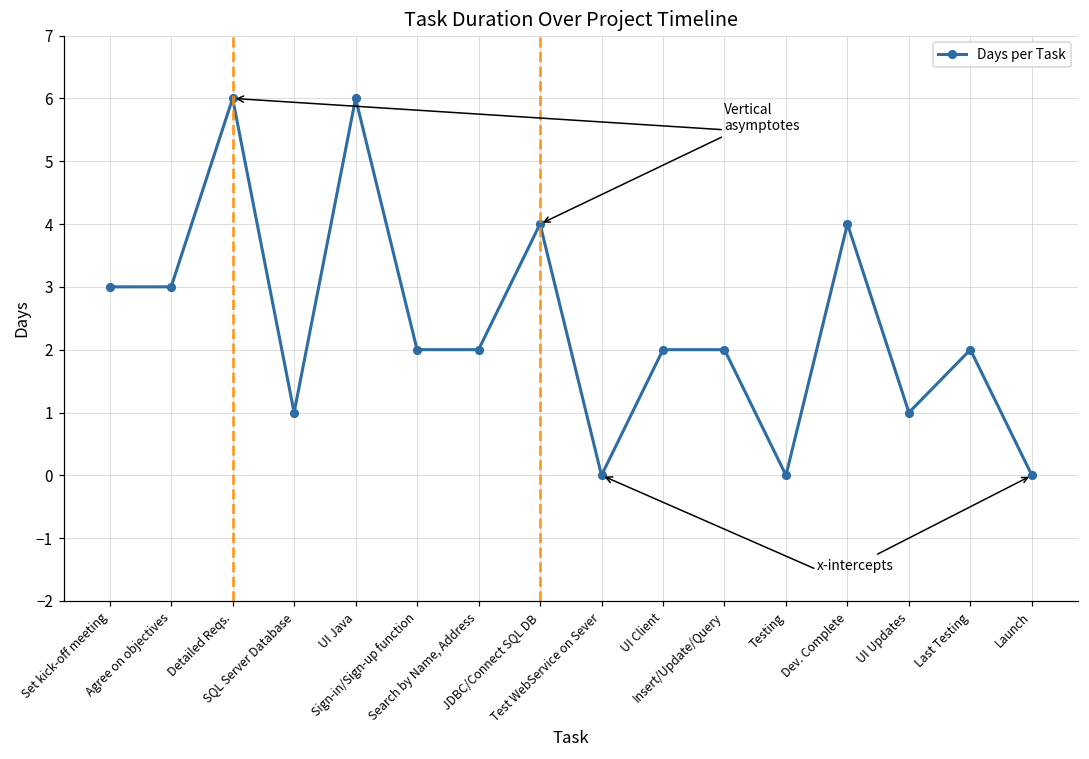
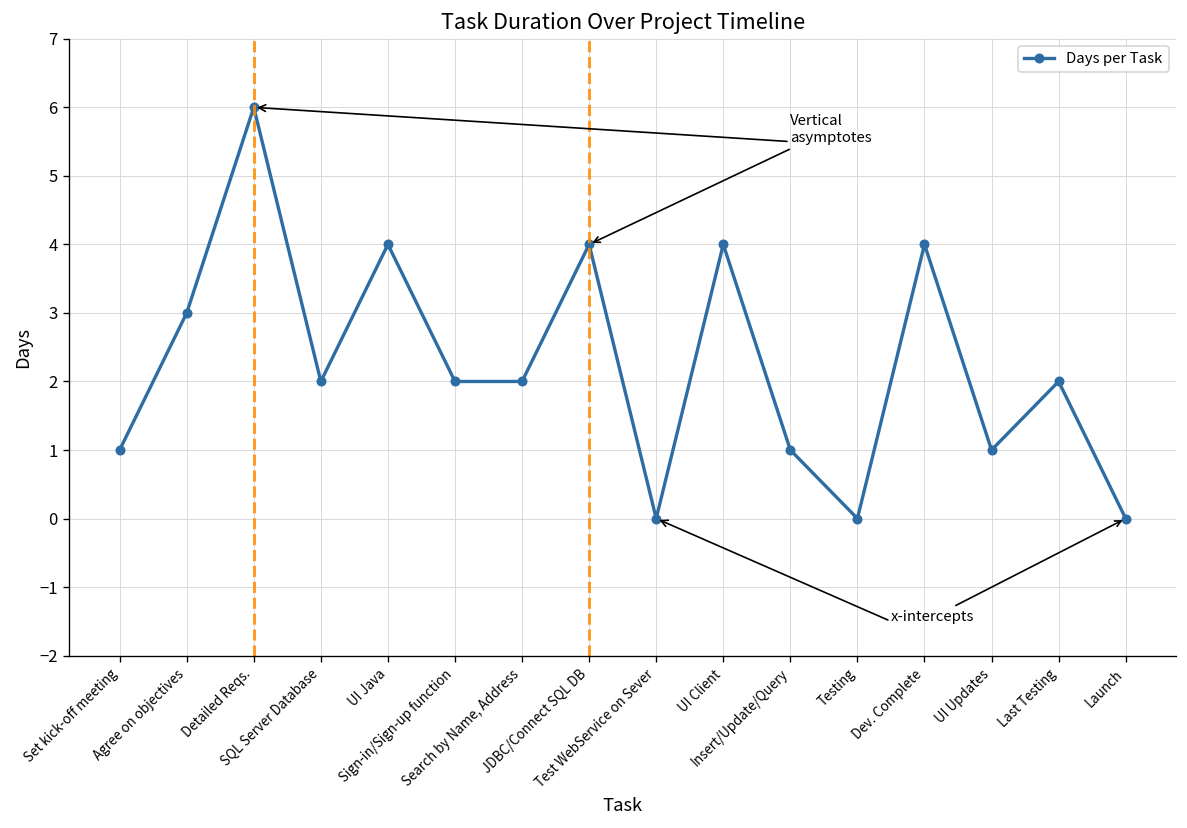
  {
-   "Set kick-off meeting": 3,
+   "Set kick-off meeting": 1,
    "Agree on objectives": 3,
    "Detailed Reqs.": 6,
-   "SQL Server Database": 1,
-   "UI Java": 6,
+   "SQL Server Database": 2,
+   "UI Java": 4,
    "Sign-in/Sign-up function": 2,
    "Search by Name, Address": 2,
    "JDBC/Connect SQL DB": 4,
    "Test WebService on Sever": 0,
-   "UI Client": 2,
-   "Insert/Update/Query": 2,
+   "UI Client": 4,
+   "Insert/Update/Query": 1,
    "Testing": 0,
    "Dev. Complete": 4,
    "UI Updates": 1,
    "Last Testing": 2,
    "Launch": 0
  }
